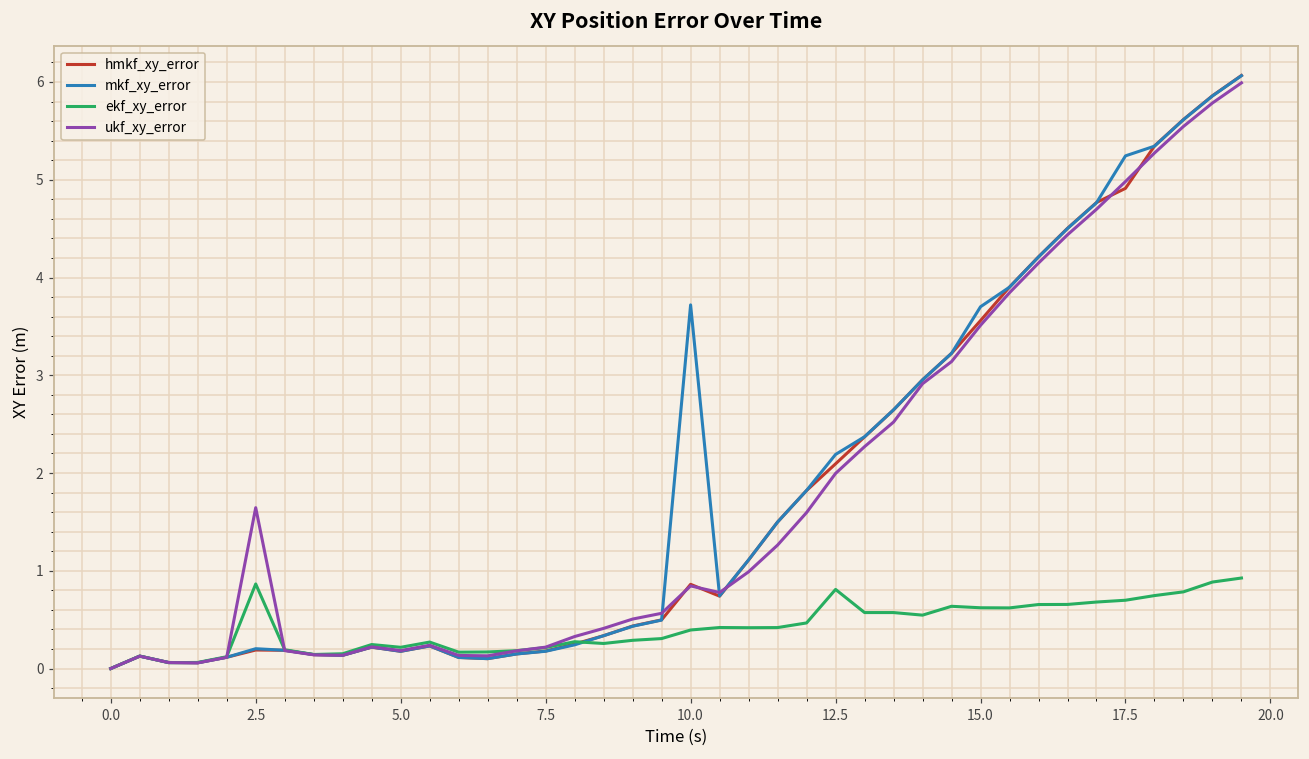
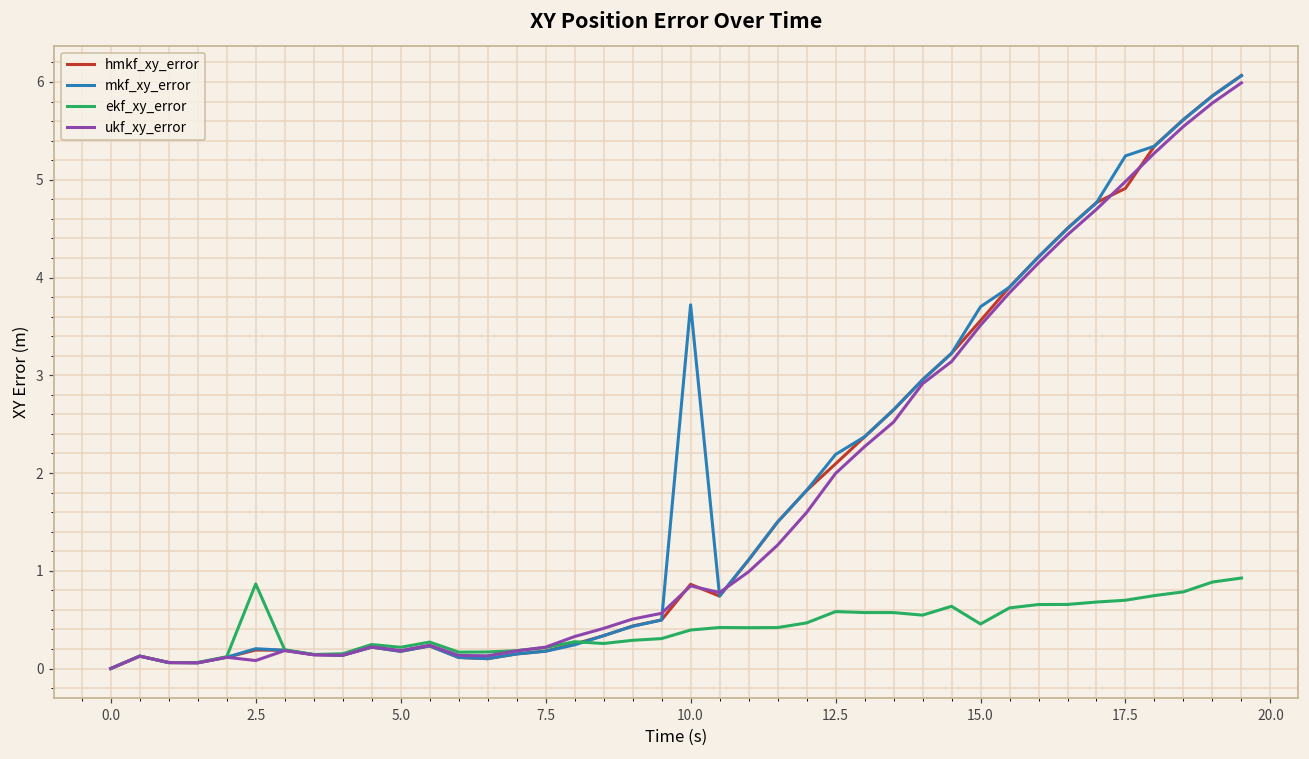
  {
    "hmkf_xy_error": {
      "12.5": 2.1,
      "15.0": 3.6,
      "17.5": 4.9
    },
    "mkf_xy_error": {
      "10.0": 3.7,
      "12.5": 2.2,
      "15.0": 3.7,
      "17.5": 5.2
    },
    "ekf_xy_error": {
      "2.5": 0.9,
      "5.0": 0.2,
      "10.0": 0.4,
-     "12.5": 0.8,
-     "15.0": 0.6,
+     "12.5": 0.6,
+     "15.0": 0.5,
      "17.5": 0.7
    },
    "ukf_xy_error": {
-     "2.5": 1.6,
+     "2.5": 0.1,
      "12.5": 2.0,
      "15.0": 3.5,
      "17.5": 5.0
    }
  }
